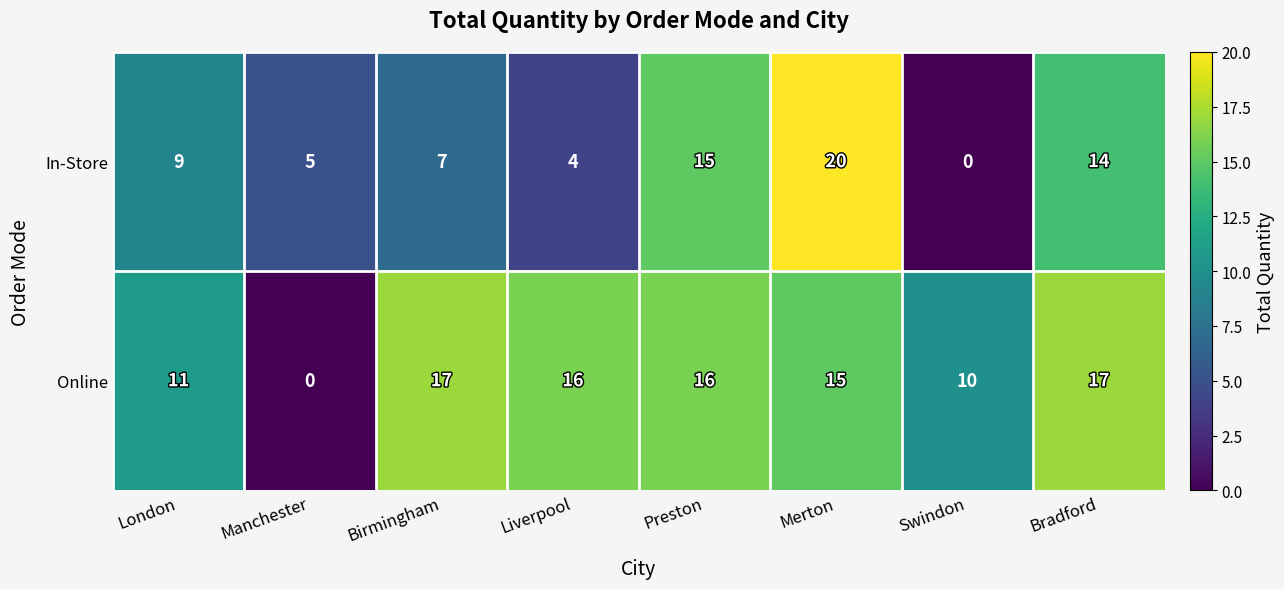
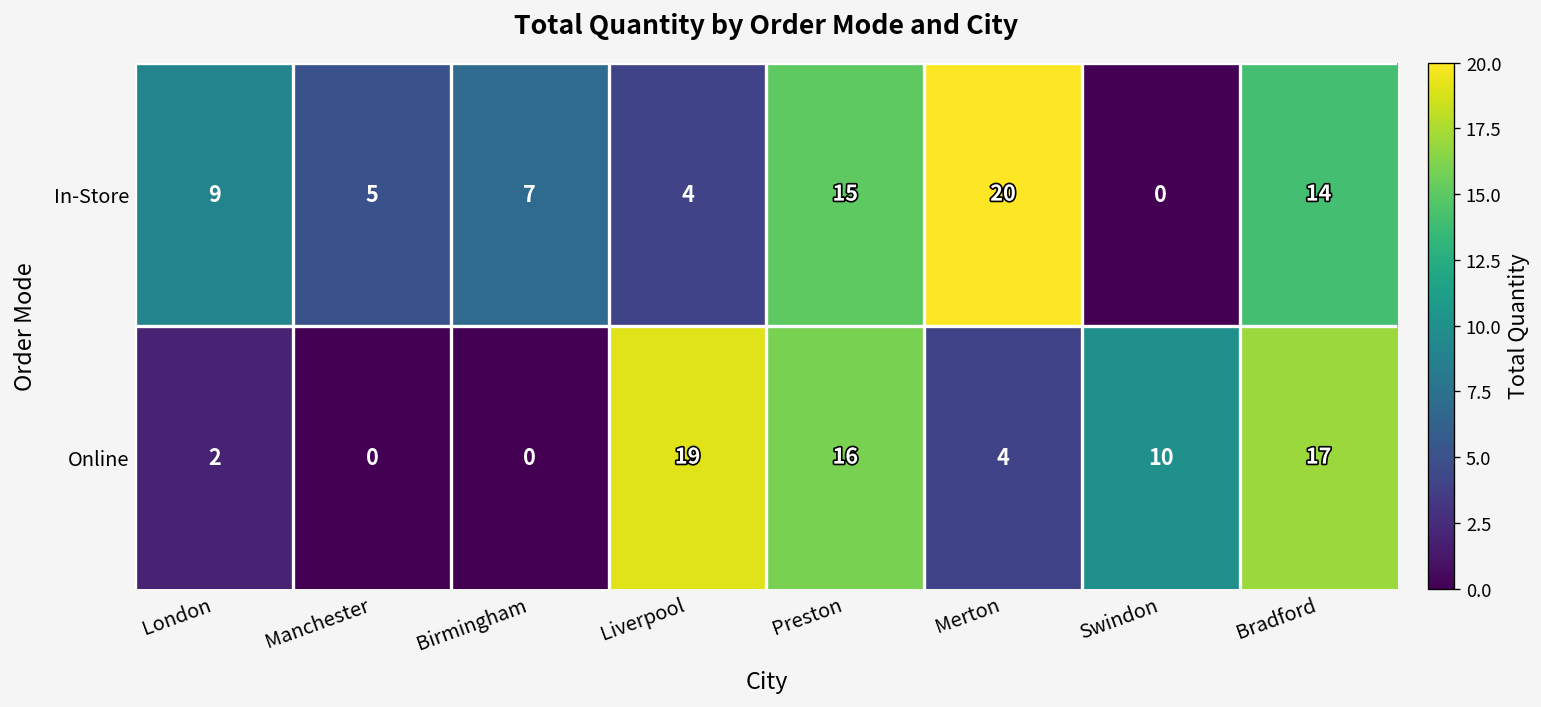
  {
    "In-Store": {
      "London": 9,
      "Manchester": 5,
      "Birmingham": 7,
      "Liverpool": 4,
      "Preston": 15,
      "Merton": 20,
      "Swindon": 0,
      "Bradford": 14
    },
    "Online": {
-     "London": 11,
+     "London": 2,
      "Manchester": 0,
-     "Birmingham": 17,
-     "Liverpool": 16,
+     "Birmingham": 0,
+     "Liverpool": 19,
      "Preston": 16,
-     "Merton": 15,
+     "Merton": 4,
      "Swindon": 10,
      "Bradford": 17
    }
  }
